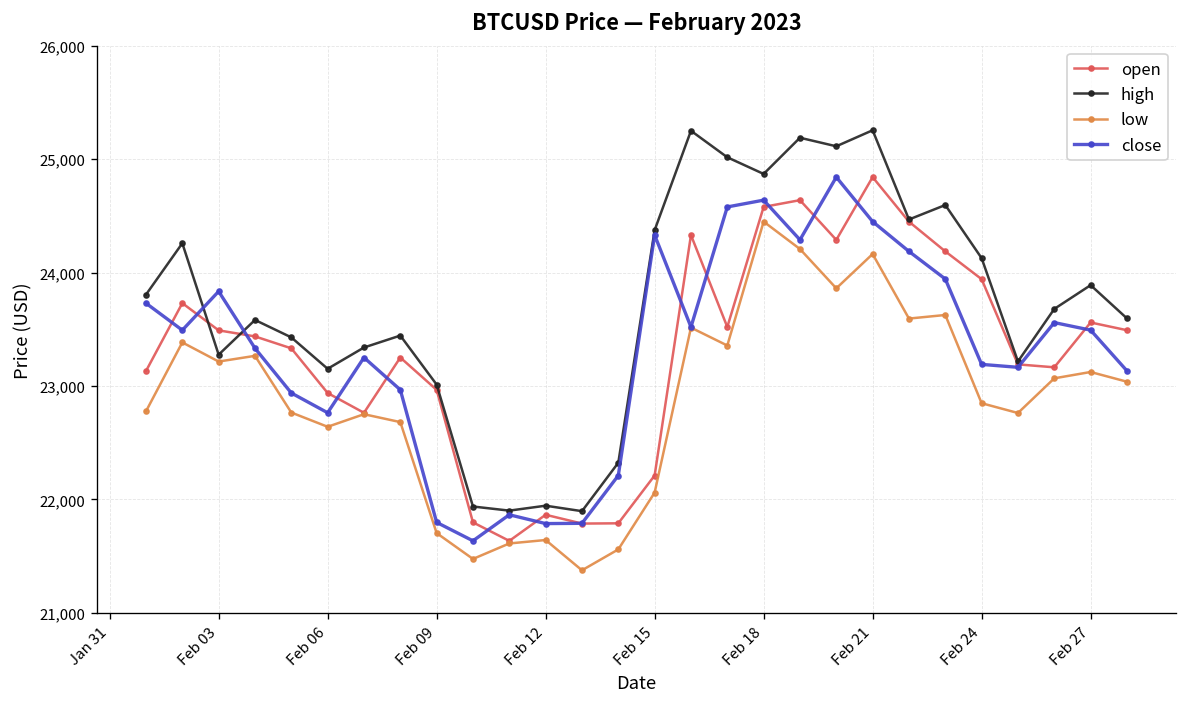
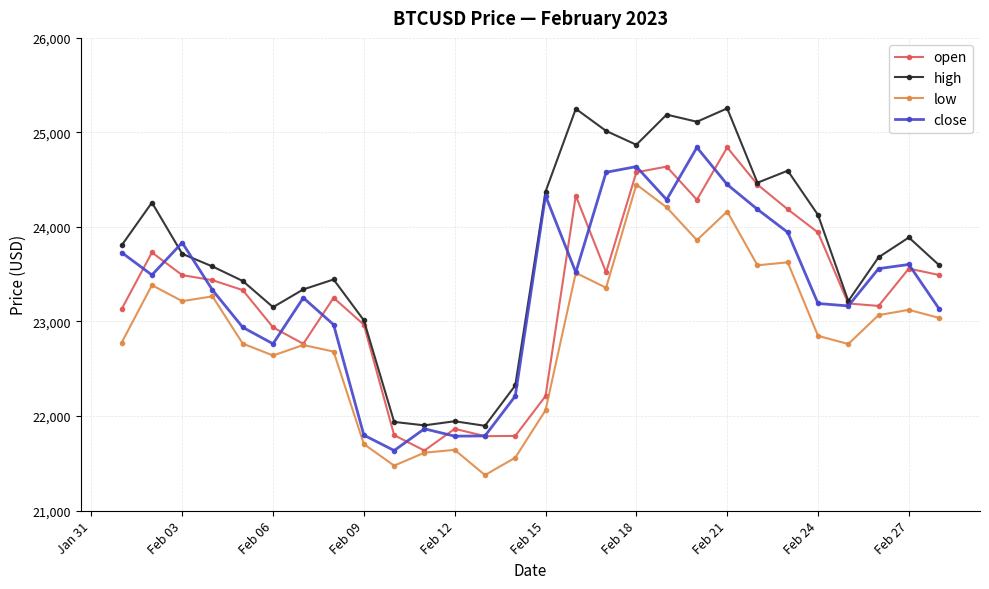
  {
    "high": {
-     "Feb 03": "23,300",
+     "Feb 03": "23,700",
      "Feb 06": "23,200",
      "Feb 09": "23,000",
      "Feb 12": "21,900",
      "Feb 15": "24,400",
      "Feb 18": "24,900",
      "Feb 21": "25,300",
      "Feb 24": "24,100",
      "Feb 27": "23,900"
    },
    "close": {
      "Feb 03": "23,800",
      "Feb 06": "22,800",
      "Feb 09": "21,800",
      "Feb 12": "21,800",
      "Feb 15": "24,300",
      "Feb 18": "24,600",
      "Feb 21": "24,400",
      "Feb 24": "23,200",
-     "Feb 27": "23,500"
+     "Feb 27": "23,600"
    }
  }
